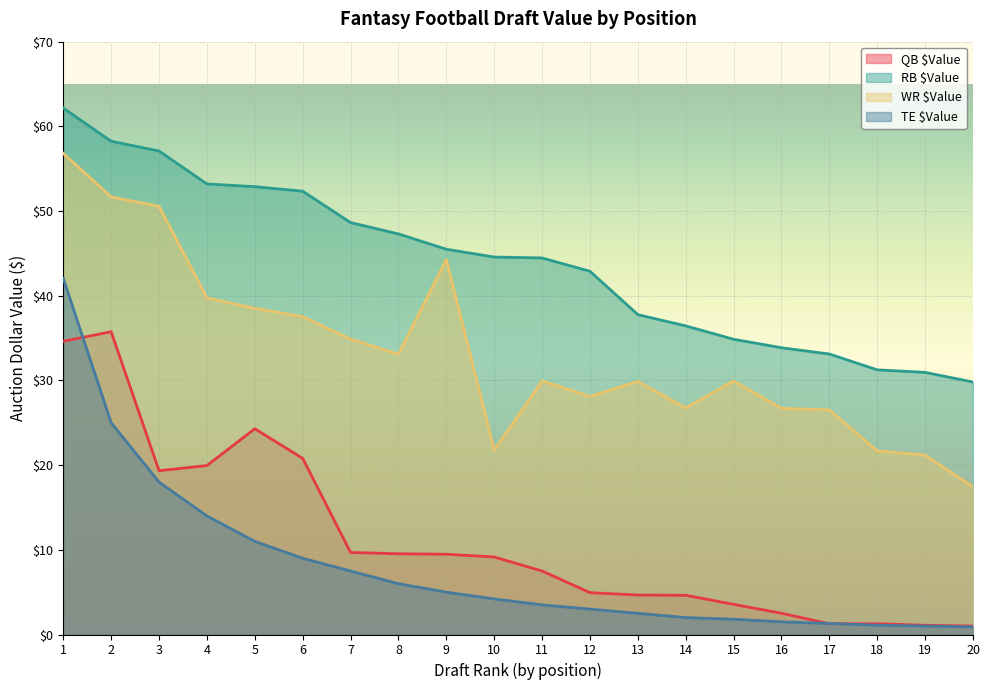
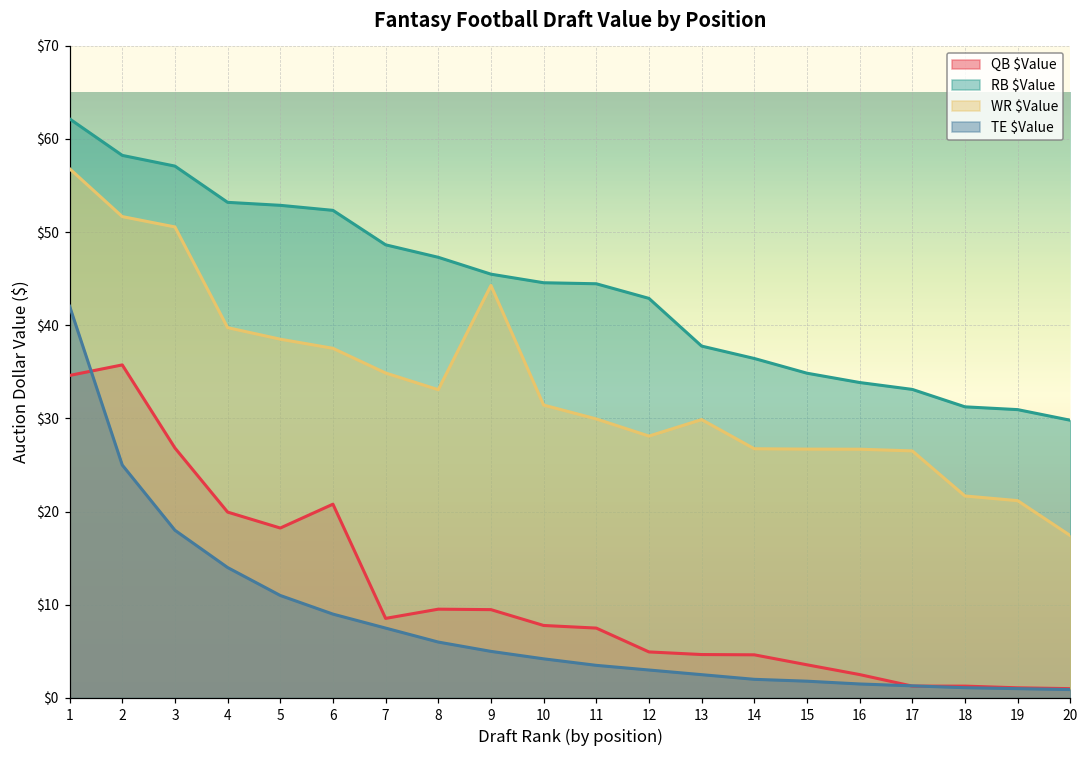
  {
    "QB $Value": {
      "1": "$35",
      "2": "$36",
-     "3": "$19",
+     "3": "$27",
      "4": "$20",
-     "5": "$24",
+     "5": "$18",
      "6": "$21",
-     "7": "$10",
+     "7": "$9",
      "8": "$10",
      "9": "$9",
-     "10": "$9",
+     "10": "$8",
      "11": "$8",
      "12": "$5",
      "13": "$5",
      "14": "$5",
      "15": "$4",
      "16": "$3"
    },
    "WR $Value": {
      "1": "$57",
      "2": "$52",
      "3": "$51",
      "4": "$40",
      "5": "$39",
      "6": "$38",
      "7": "$35",
      "8": "$33",
      "9": "$44",
-     "10": "$22",
+     "10": "$31",
      "11": "$30",
      "12": "$28",
      "13": "$30",
      "14": "$27",
-     "15": "$30",
+     "15": "$27",
      "16": "$27",
      "17": "$27",
      "18": "$22",
      "19": "$21",
      "20": "$17"
    }
  }
